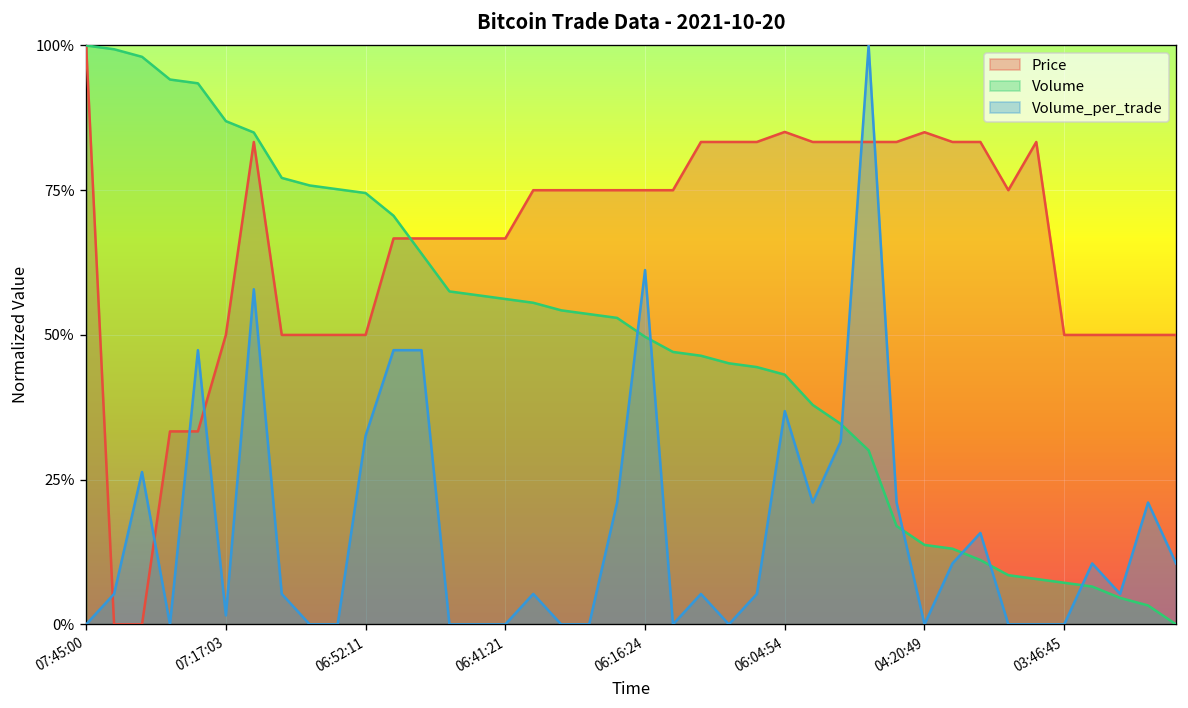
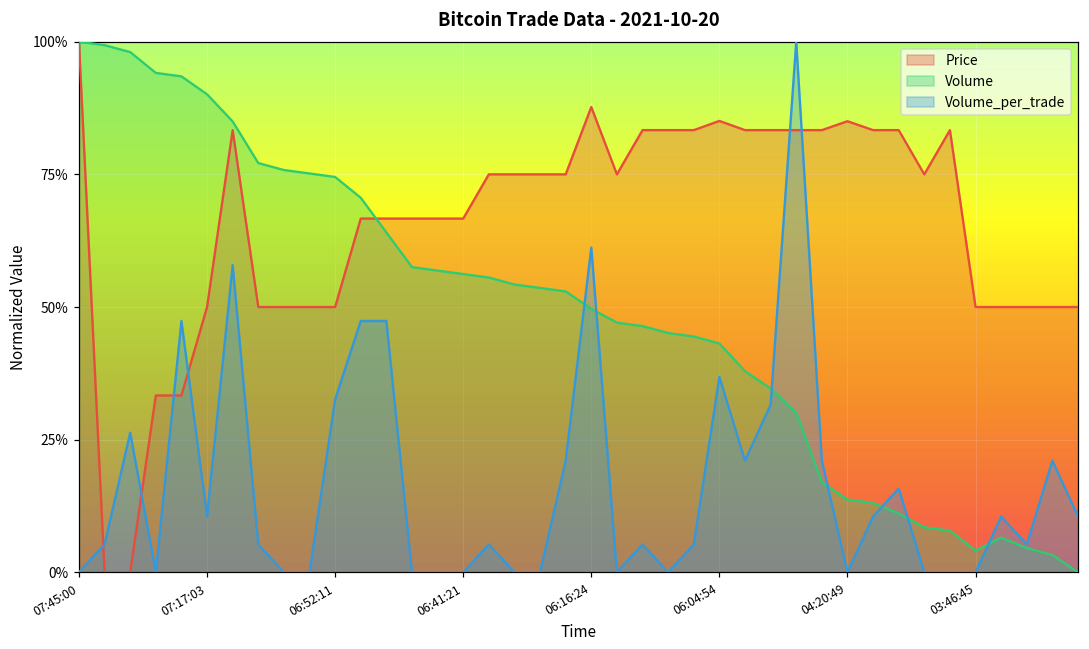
  {
    "Price": {
      "07:17:03": "50%",
      "06:52:11": "50%",
      "06:41:21": "67%",
-     "06:16:24": "75%",
+     "06:16:24": "88%",
      "06:04:54": "85%",
      "04:20:49": "85%",
      "03:46:45": "50%"
    },
    "Volume": {
-     "07:17:03": "87%",
+     "07:17:03": "90%",
      "06:52:11": "75%",
      "06:41:21": "56%",
      "06:16:24": "50%",
      "06:04:54": "43%",
      "04:20:49": "14%",
-     "03:46:45": "7%"
+     "03:46:45": "4%"
    },
    "Volume_per_trade": {
      "07:45:00": "0%",
-     "07:17:03": "2%",
+     "07:17:03": "11%",
      "06:52:11": "33%",
      "06:41:21": "0%",
      "06:16:24": "61%",
      "06:04:54": "37%",
      "04:20:49": "0%",
      "03:46:45": "0%"
    }
  }
